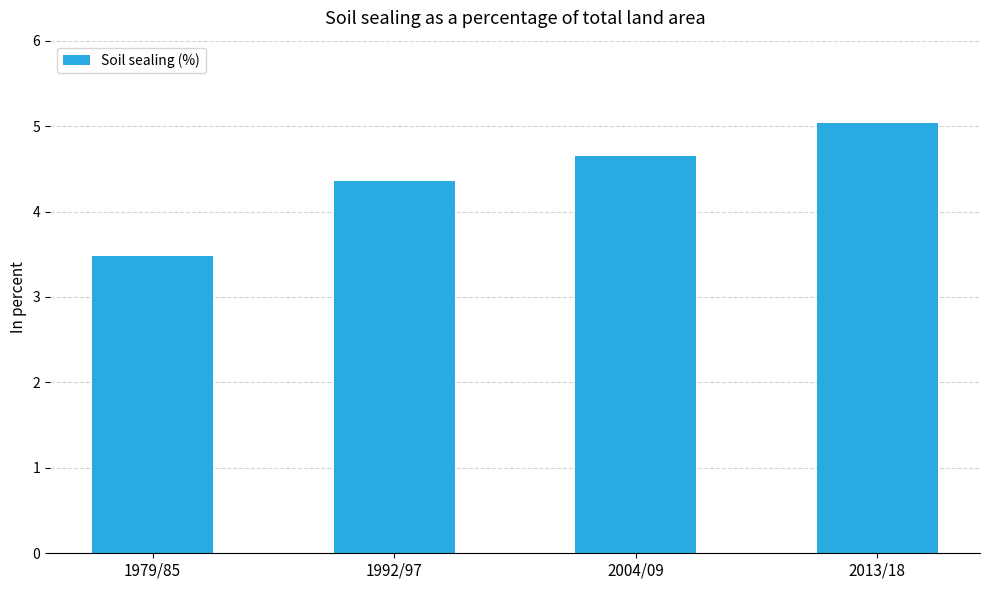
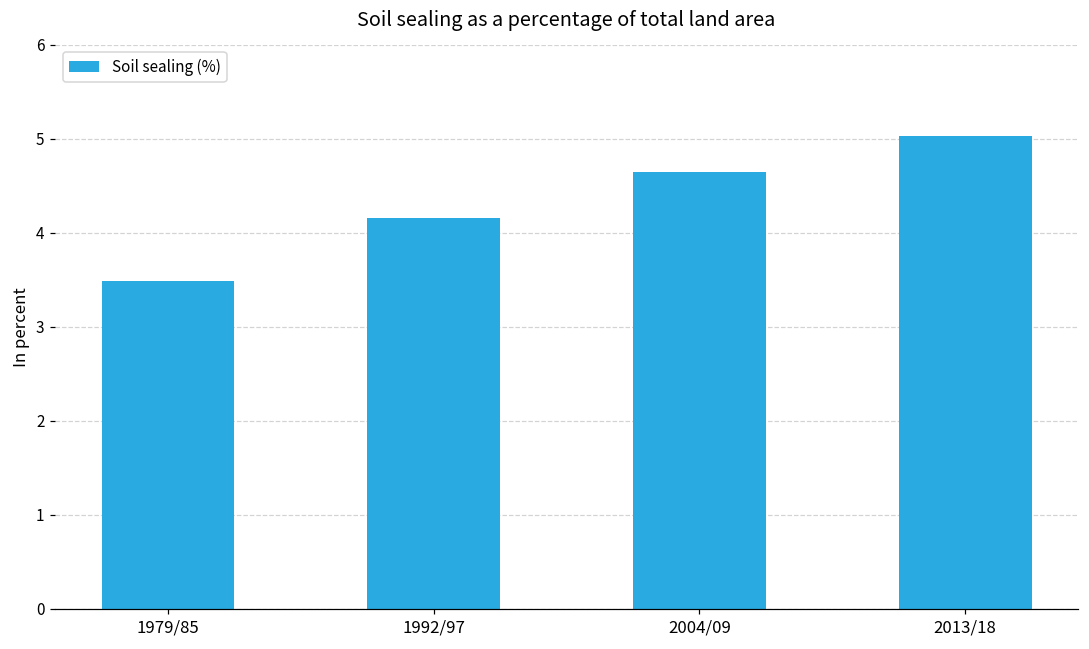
  {
    "1979/85": 3.5,
-   "1992/97": 4.4,
+   "1992/97": 4.2,
    "2004/09": 4.6,
    "2013/18": 5.0
  }
